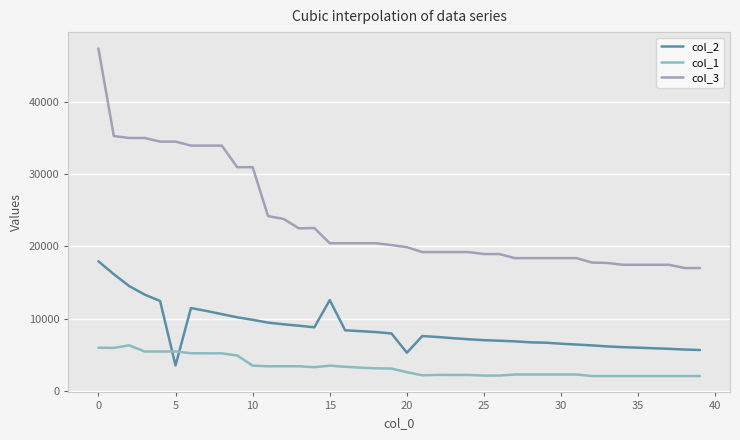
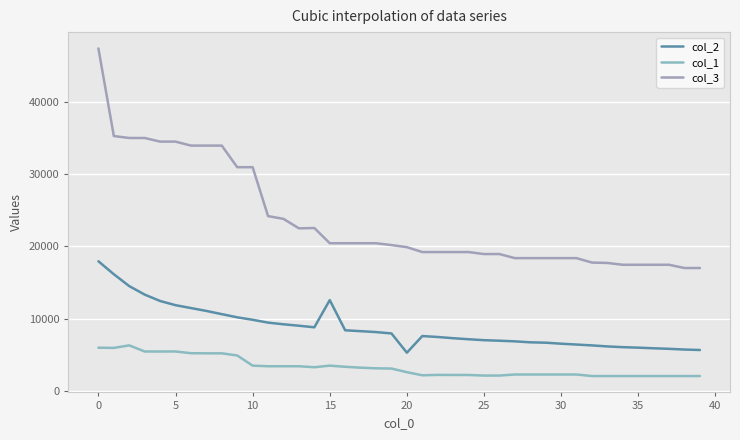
  {
    "col_2": {
      "0": 18000,
-     "5": 4000,
+     "5": 12000,
      "10": 10000,
      "15": 13000,
      "20": 5000,
      "25": 7000,
      "30": 7000,
      "35": 6000
    }
  }
